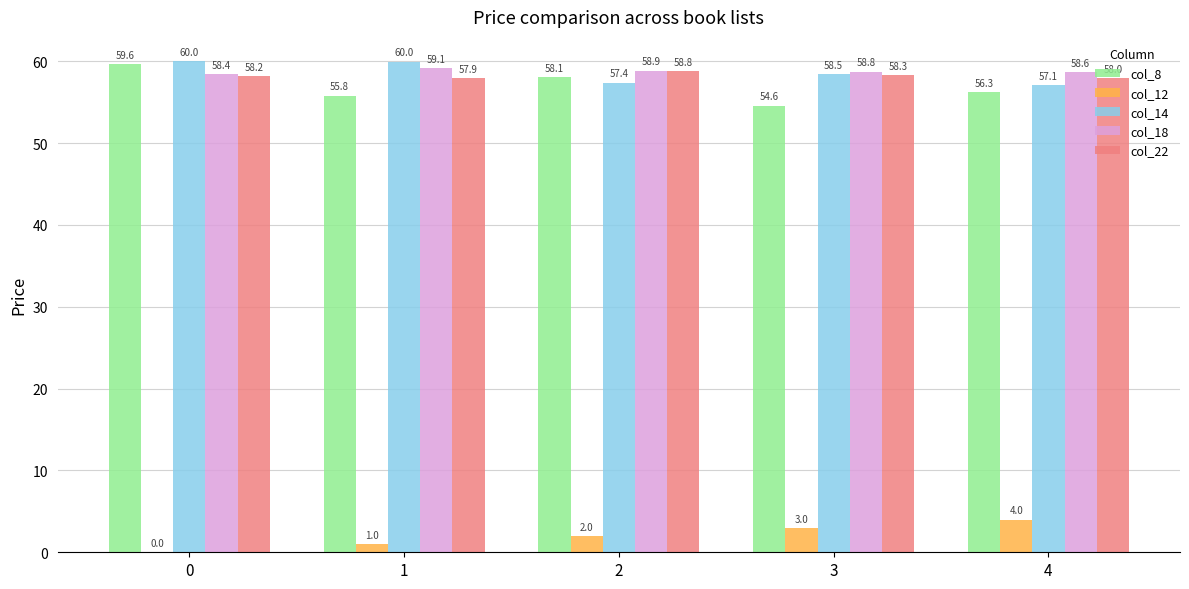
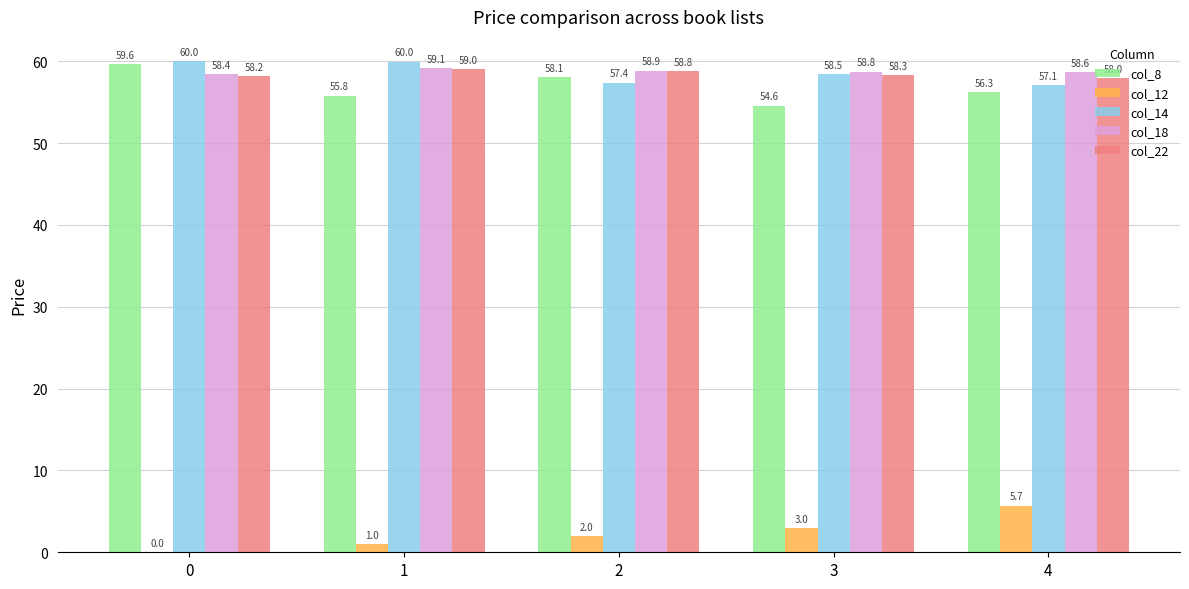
  {
    "col_8": {
      "0": 59.6,
      "1": 55.8,
      "2": 58.1,
      "3": 54.6,
      "4": 56.3
    },
    "col_12": {
      "0": 0.0,
      "1": 1.0,
      "2": 2.0,
      "3": 3.0,
-     "4": 4.0
+     "4": 5.7
    },
    "col_14": {
      "0": 60.0,
      "1": 60.0,
      "2": 57.4,
      "3": 58.5,
      "4": 57.1
    },
    "col_18": {
      "0": 58.4,
      "1": 59.1,
      "2": 58.9,
      "3": 58.8,
      "4": 58.6
    },
    "col_22": {
      "0": 58.2,
-     "1": 57.9,
+     "1": 59.0,
      "2": 58.8,
      "3": 58.3,
      "4": 58.0
    }
  }
